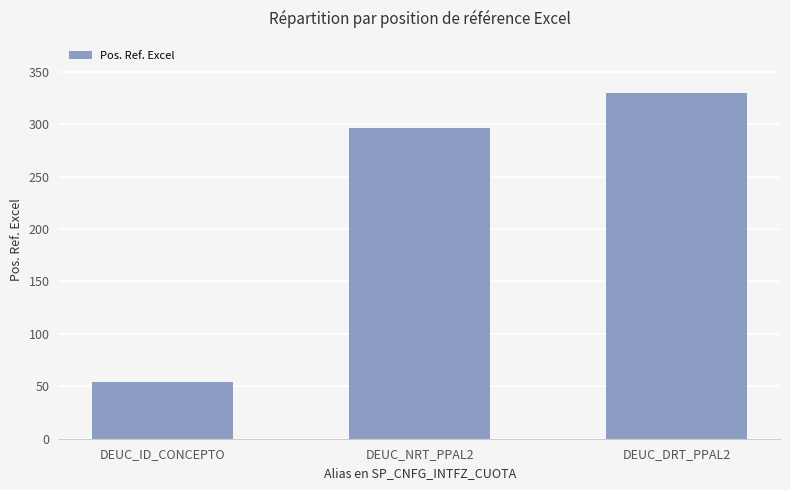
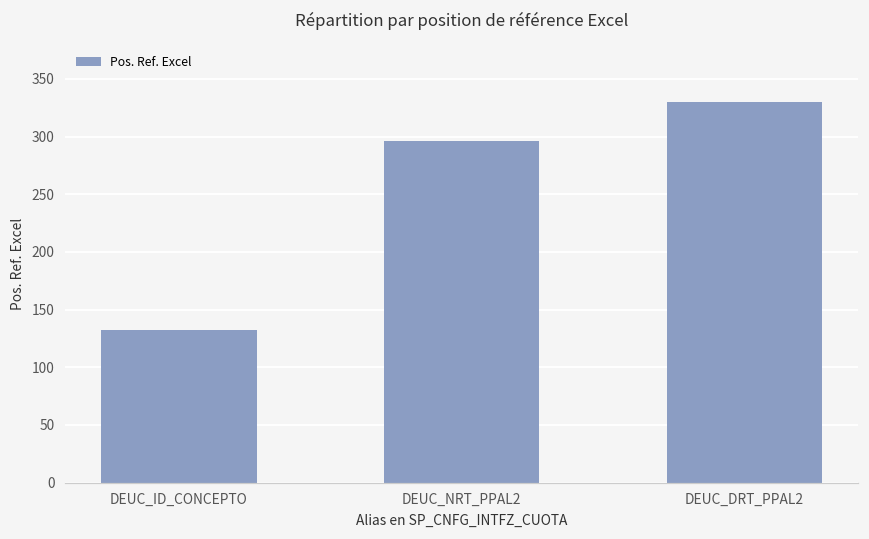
  {
-   "DEUC_ID_CONCEPTO": 54,
+   "DEUC_ID_CONCEPTO": 132,
    "DEUC_NRT_PPAL2": 296,
    "DEUC_DRT_PPAL2": 330
  }
